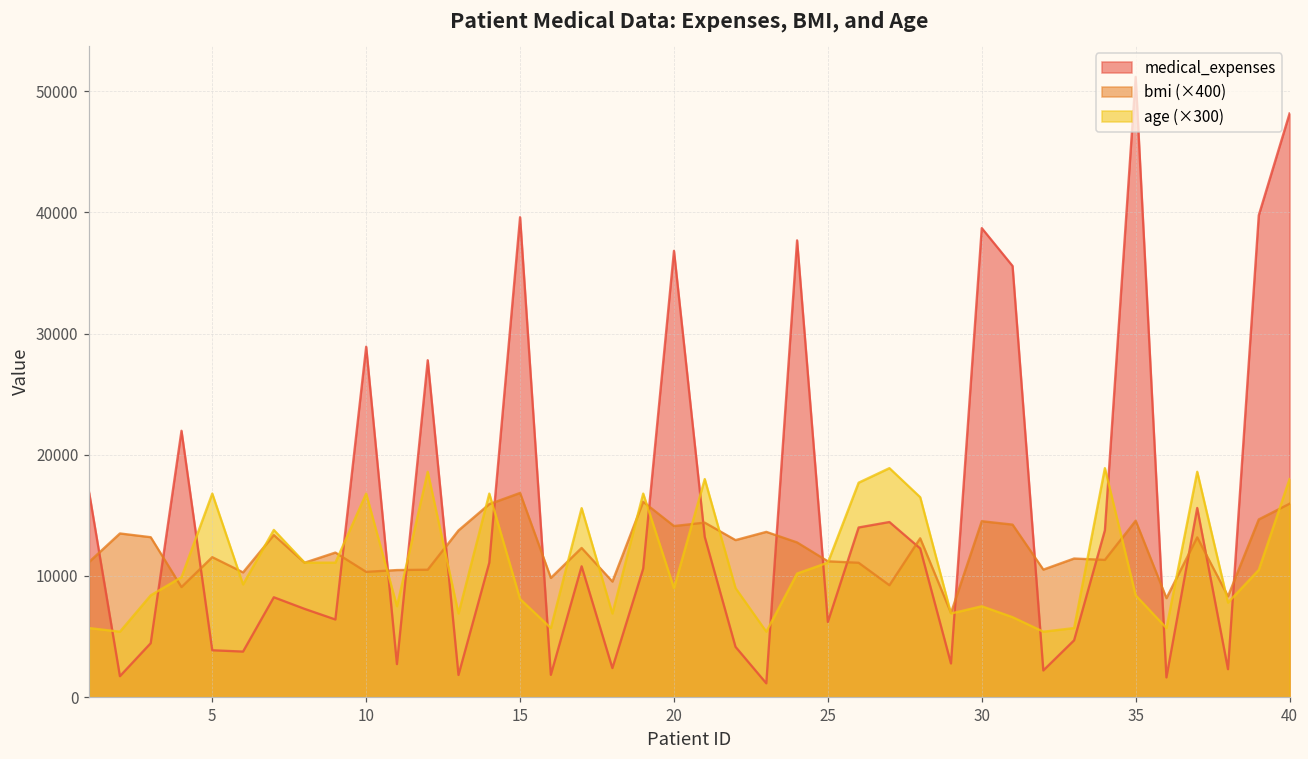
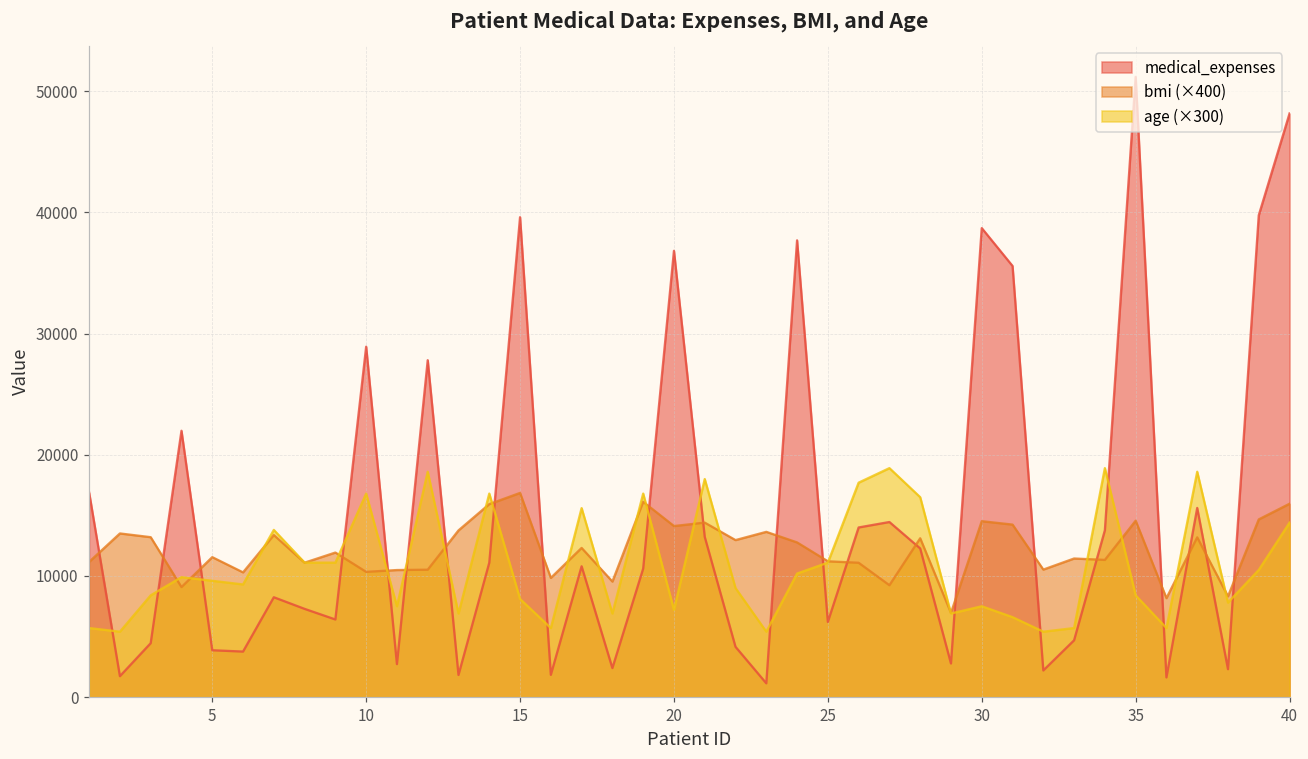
  {
    "age (×300)": {
-     "5": 16800,
+     "5": 9600,
      "10": 16800,
      "15": 8100,
-     "20": 9000,
+     "20": 7200,
      "30": 7500,
      "35": 8400,
-     "40": 18000
+     "40": 14400
    }
  }
